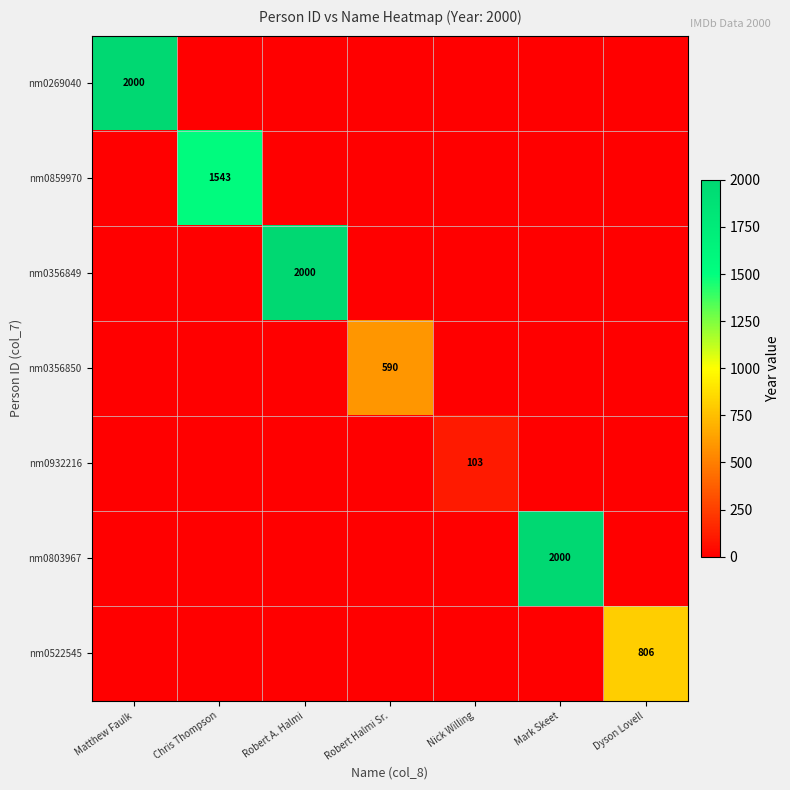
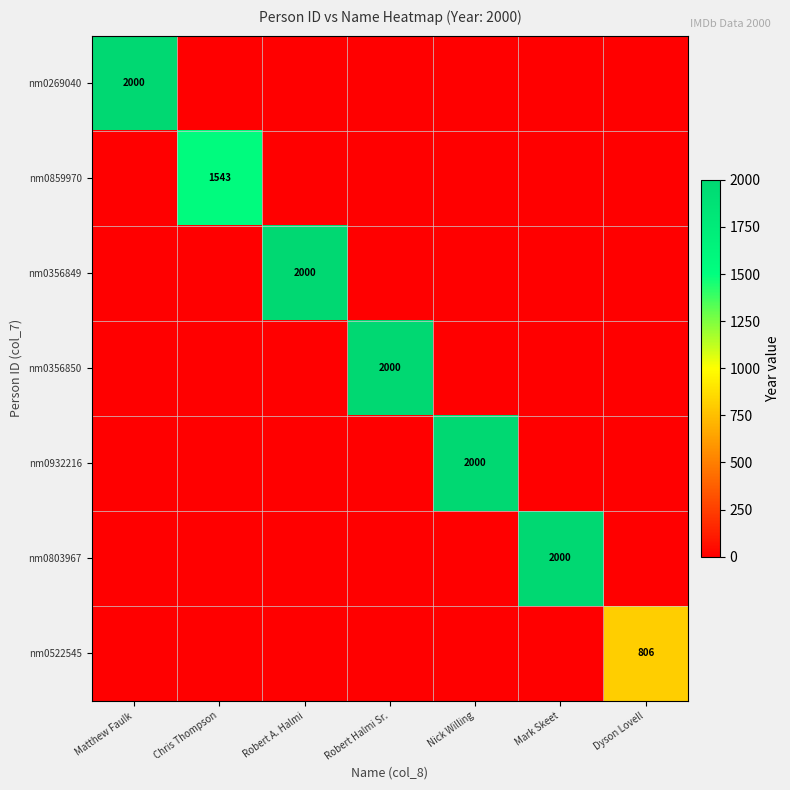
  {
    "nm0269040": {
      "Matthew Faulk": 2000
    },
    "nm0859970": {
      "Chris Thompson": 1543
    },
    "nm0356849": {
      "Robert A. Halmi": 2000
    },
    "nm0356850": {
-     "Robert Halmi Sr.": 590
+     "Robert Halmi Sr.": 2000
    },
    "nm0932216": {
-     "Nick Willing": 103
+     "Nick Willing": 2000
    },
    "nm0803967": {
      "Mark Skeet": 2000
    },
    "nm0522545": {
      "Dyson Lovell": 806
    }
  }
